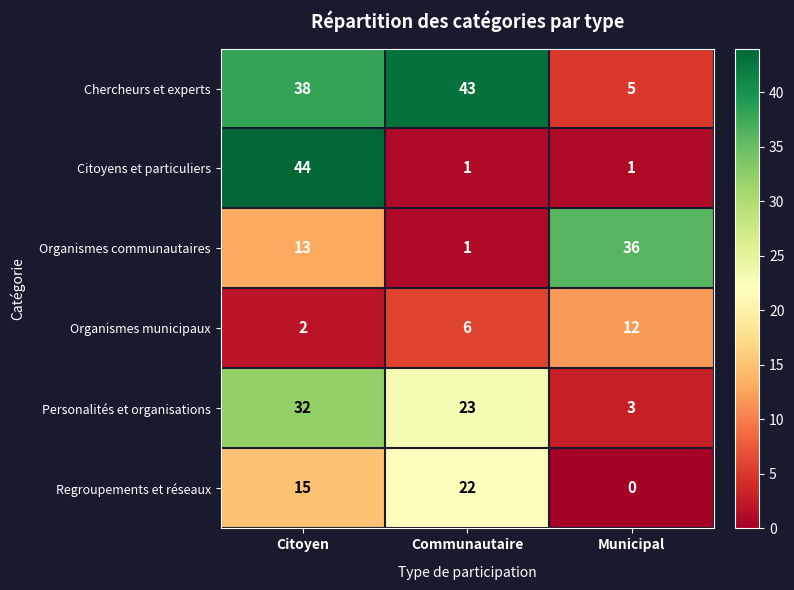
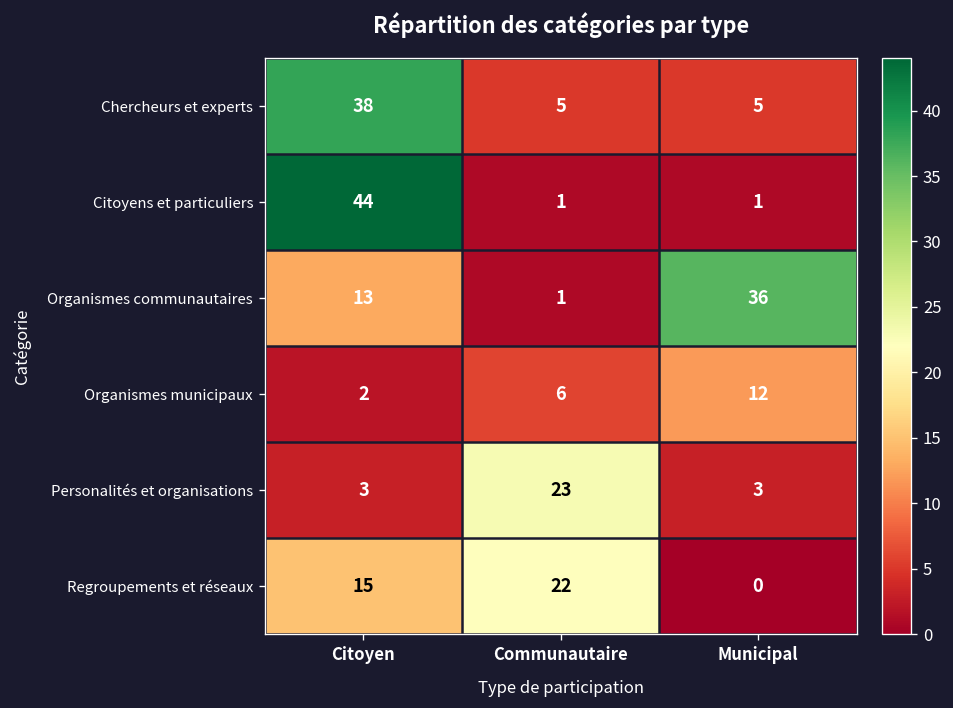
  {
    "Chercheurs et experts": {
      "Citoyen": 38,
-     "Communautaire": 43,
+     "Communautaire": 5,
      "Municipal": 5
    },
    "Citoyens et particuliers": {
      "Citoyen": 44,
      "Communautaire": 1,
      "Municipal": 1
    },
    "Organismes communautaires": {
      "Citoyen": 13,
      "Communautaire": 1,
      "Municipal": 36
    },
    "Organismes municipaux": {
      "Citoyen": 2,
      "Communautaire": 6,
      "Municipal": 12
    },
    "Personalités et organisations": {
-     "Citoyen": 32,
+     "Citoyen": 3,
      "Communautaire": 23,
      "Municipal": 3
    },
    "Regroupements et réseaux": {
      "Citoyen": 15,
      "Communautaire": 22,
      "Municipal": 0
    }
  }
